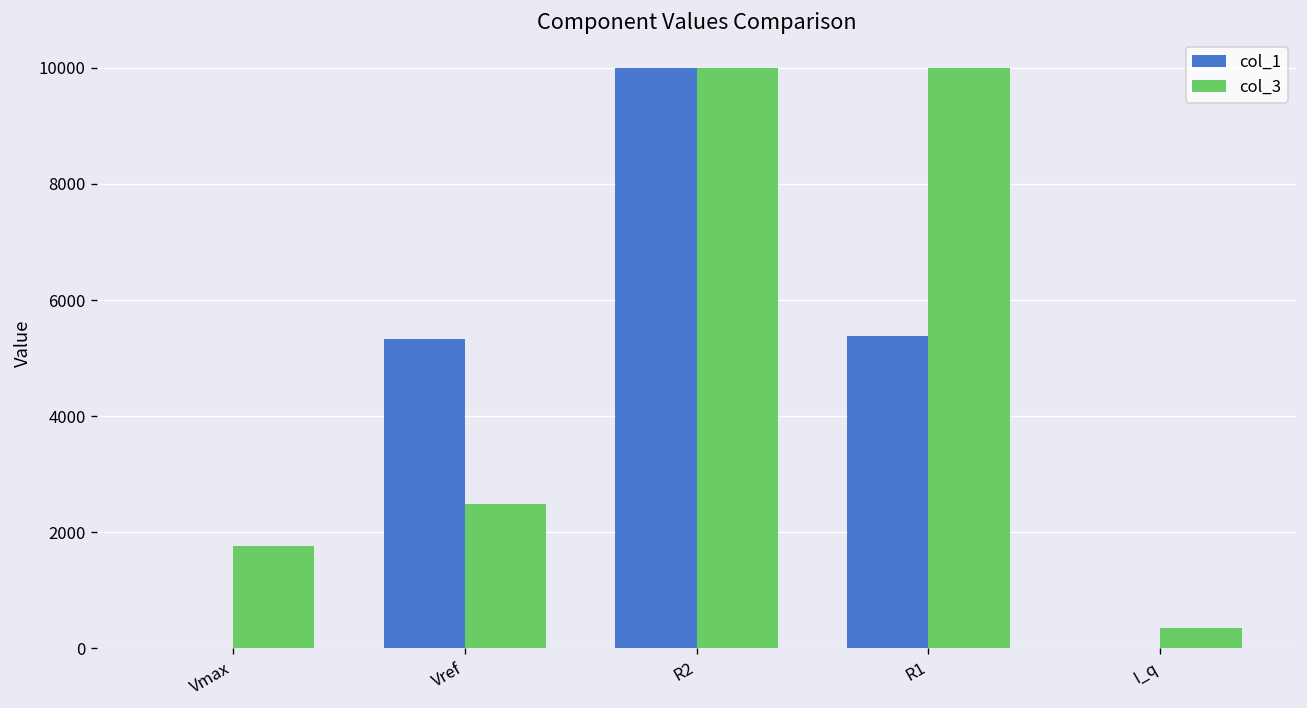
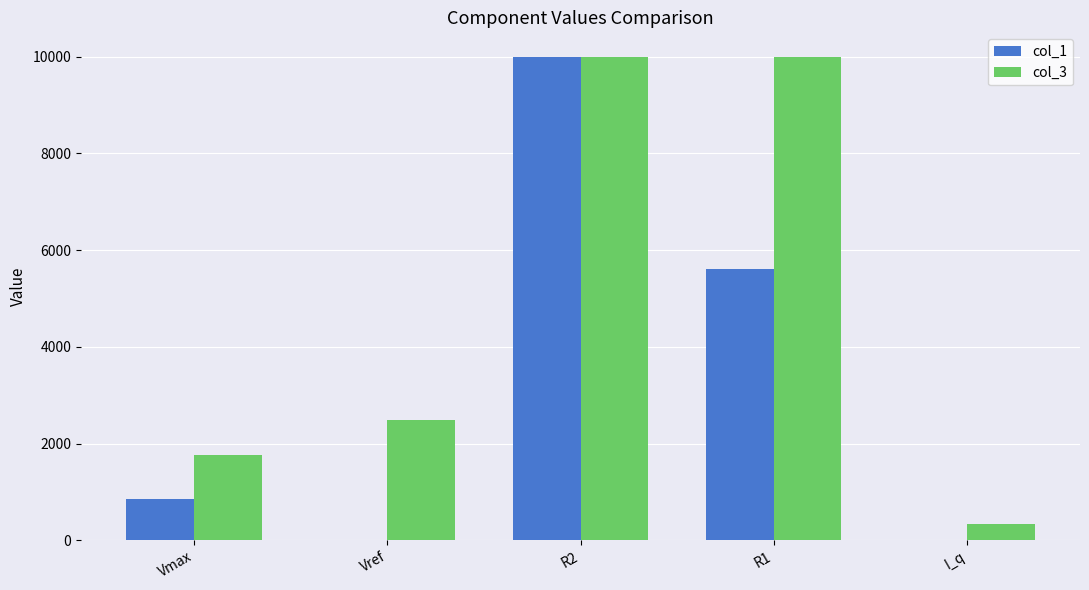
  {
    "col_1": {
-     "Vmax": 0,
-     "Vref": 5300,
+     "Vmax": 900,
+     "Vref": 0,
      "R2": 10000,
-     "R1": 5400
+     "R1": 5600
    },
    "col_3": {
      "Vmax": 1800,
      "Vref": 2500,
      "R2": 10000,
      "R1": 10000,
      "I_q": 300
    }
  }
